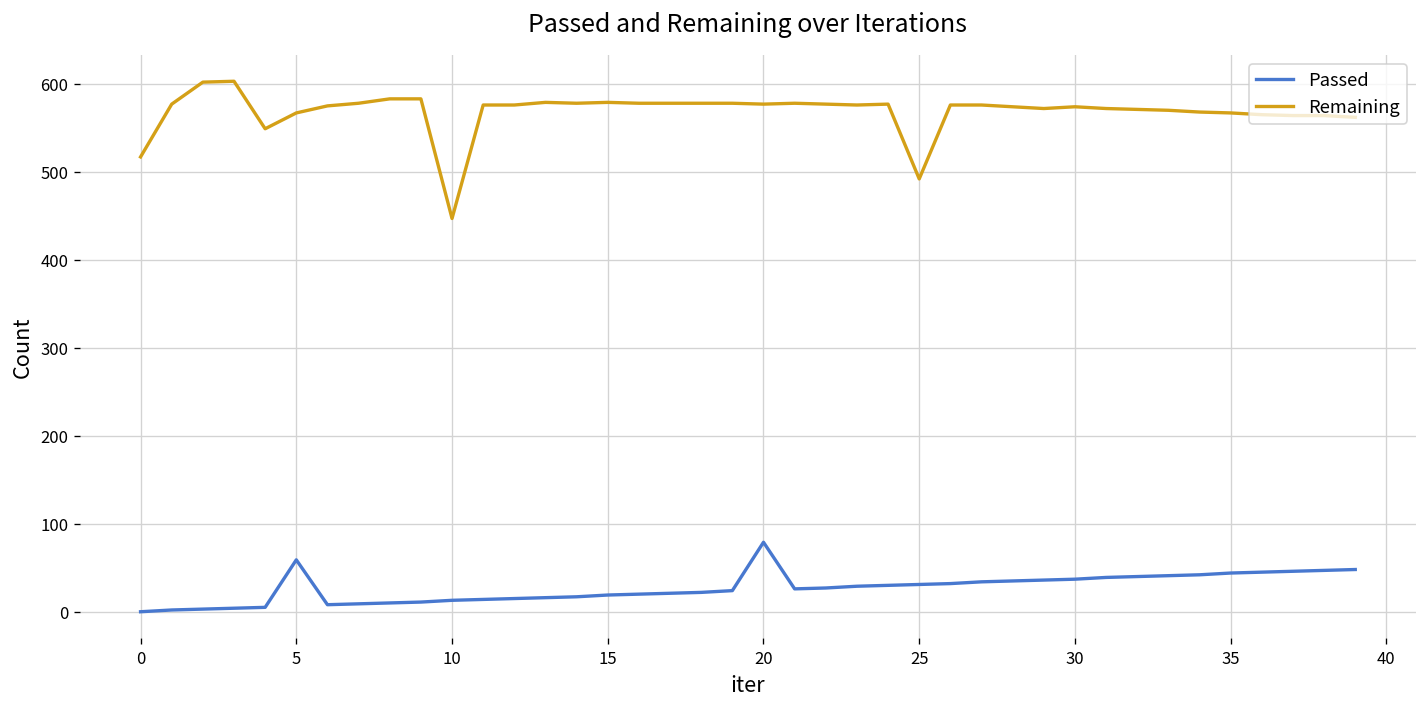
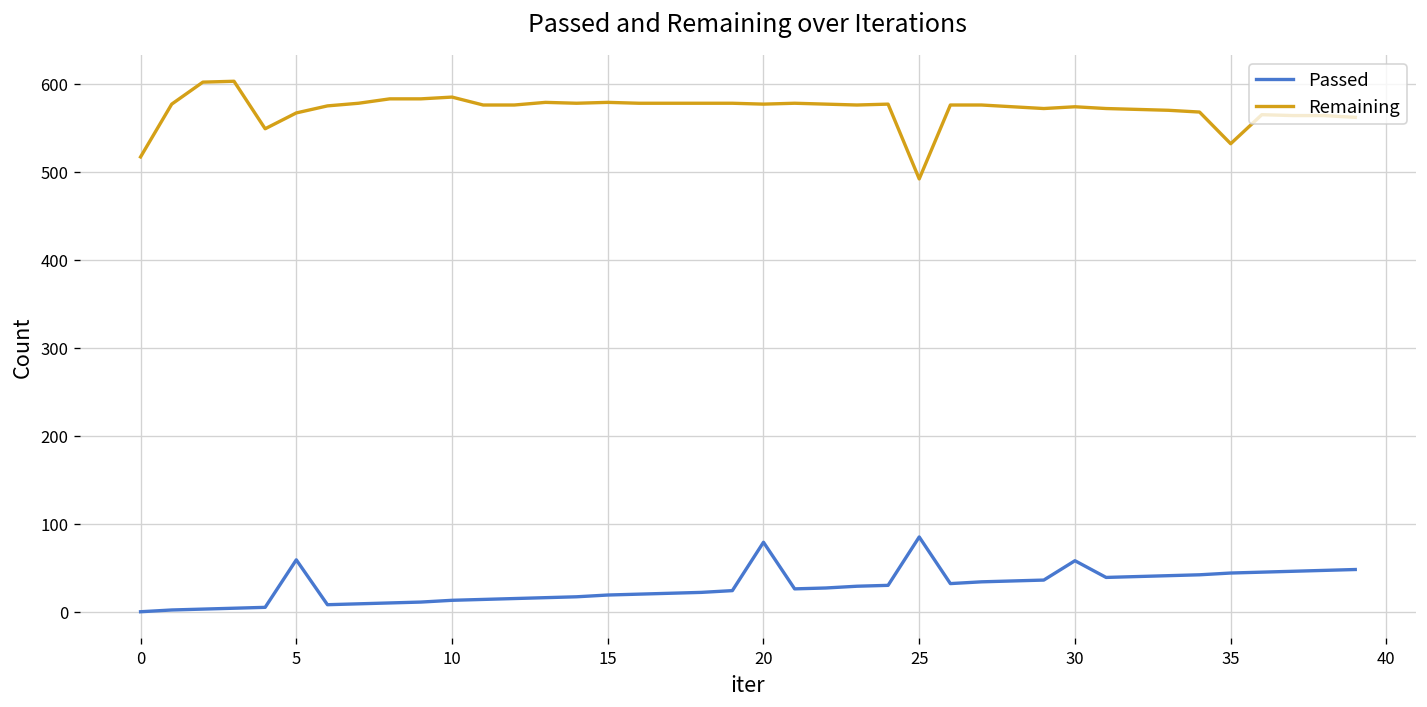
  {
    "Passed": {
      "0": 0,
      "5": 60,
      "10": 10,
      "15": 20,
      "20": 80,
-     "25": 30,
-     "30": 40,
+     "25": 90,
+     "30": 60,
      "35": 40
    },
    "Remaining": {
      "0": 520,
      "5": 570,
-     "10": 450,
+     "10": 590,
      "15": 580,
      "20": 580,
      "25": 490,
      "30": 570,
-     "35": 570
+     "35": 530
    }
  }
